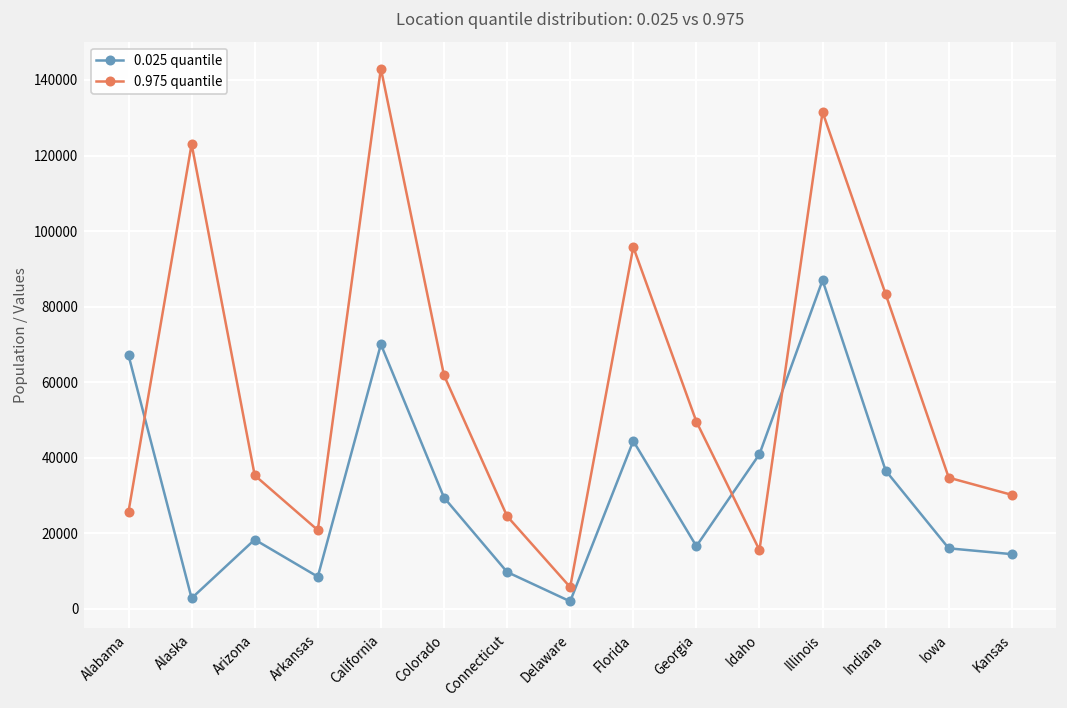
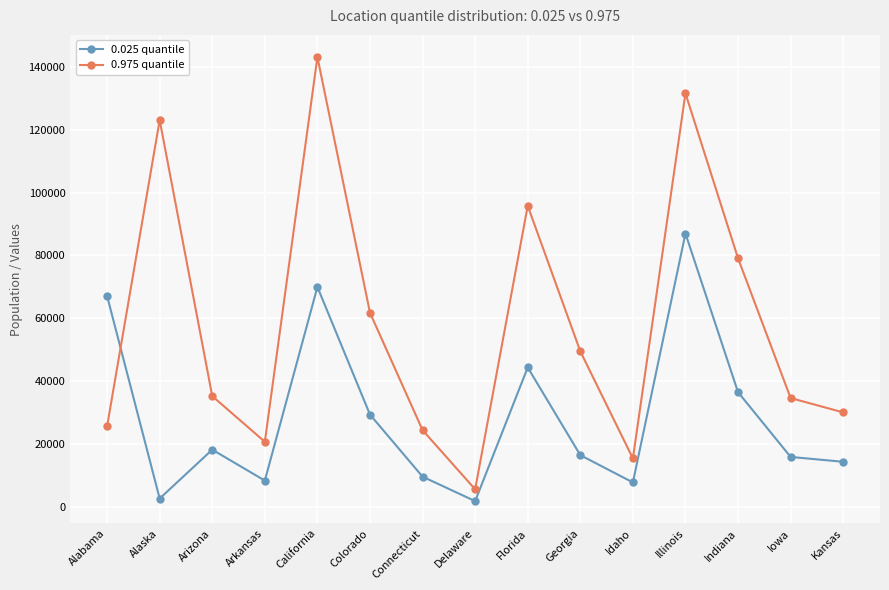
  {
    "0.025 quantile": {
      "Alabama": 67000,
      "Alaska": 3000,
      "Arizona": 18000,
      "Arkansas": 8000,
      "California": 70000,
      "Colorado": 29000,
      "Connecticut": 10000,
      "Delaware": 2000,
      "Florida": 44000,
      "Georgia": 17000,
-     "Idaho": 41000,
+     "Idaho": 8000,
      "Illinois": 87000,
      "Indiana": 37000,
      "Iowa": 16000,
      "Kansas": 14000
    },
    "0.975 quantile": {
      "Alabama": 26000,
      "Alaska": 123000,
      "Arizona": 35000,
      "Arkansas": 21000,
      "California": 143000,
      "Colorado": 62000,
      "Connecticut": 25000,
      "Delaware": 6000,
      "Florida": 96000,
      "Georgia": 50000,
      "Idaho": 16000,
      "Illinois": 132000,
-     "Indiana": 83000,
+     "Indiana": 79000,
      "Iowa": 35000,
      "Kansas": 30000
    }
  }
